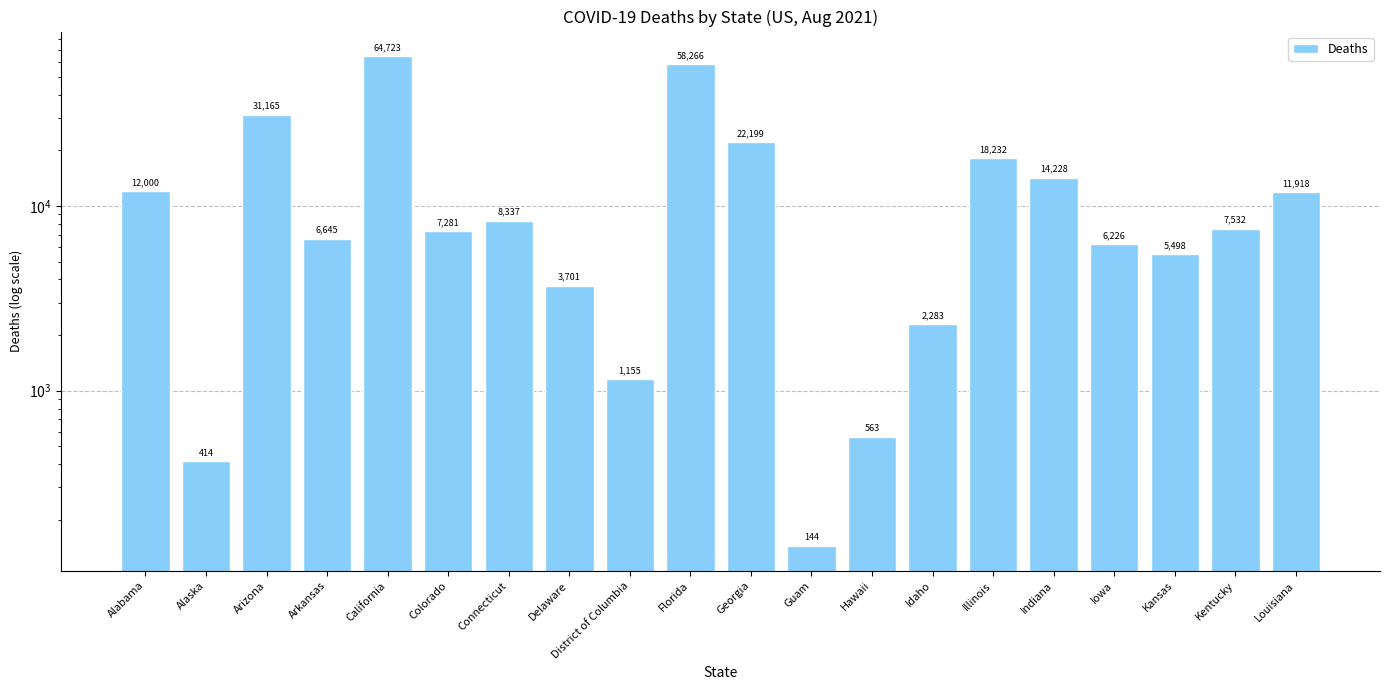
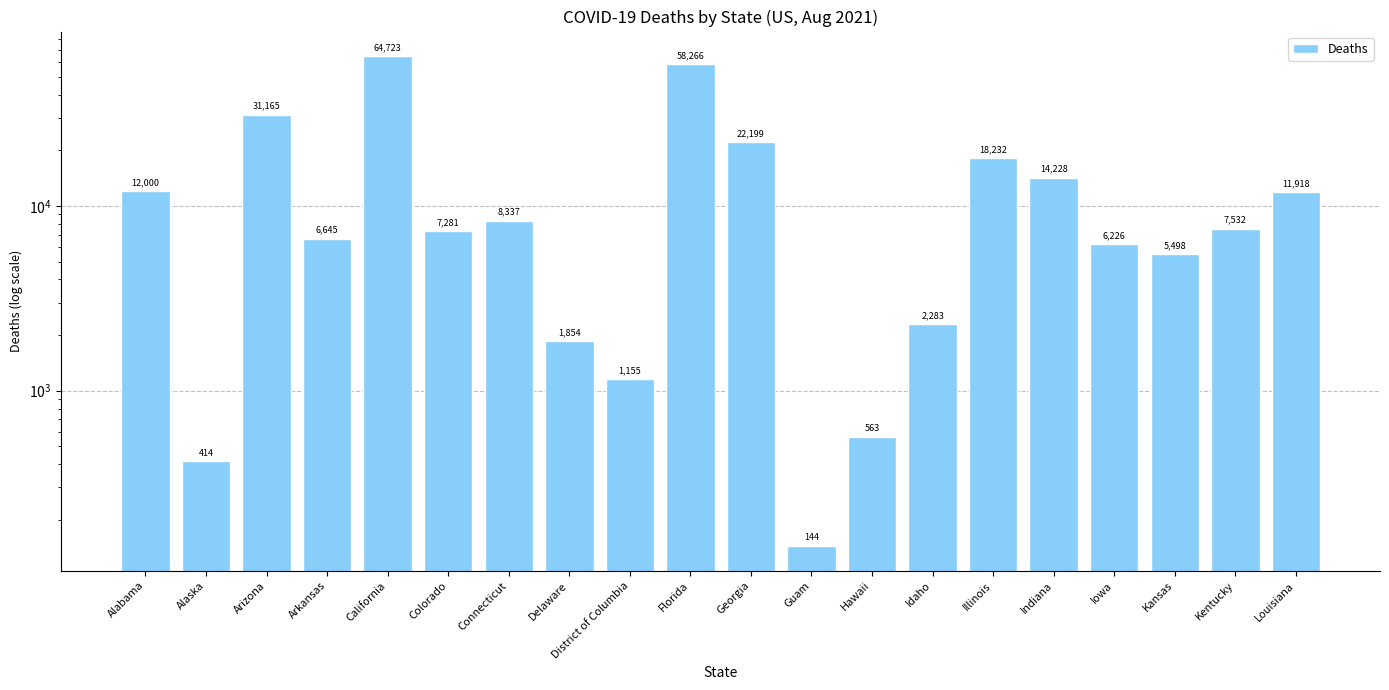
  {
    "Alabama": "12,000",
    "Alaska": "414",
    "Arizona": "31,165",
    "Arkansas": "6,645",
    "California": "64,723",
    "Colorado": "7,281",
    "Connecticut": "8,337",
-   "Delaware": "3,701",
+   "Delaware": "1,854",
    "District of Columbia": "1,155",
    "Florida": "58,266",
    "Georgia": "22,199",
    "Guam": "144",
    "Hawaii": "563",
    "Idaho": "2,283",
    "Illinois": "18,232",
    "Indiana": "14,228",
    "Iowa": "6,226",
    "Kansas": "5,498",
    "Kentucky": "7,532",
    "Louisiana": "11,918"
  }
